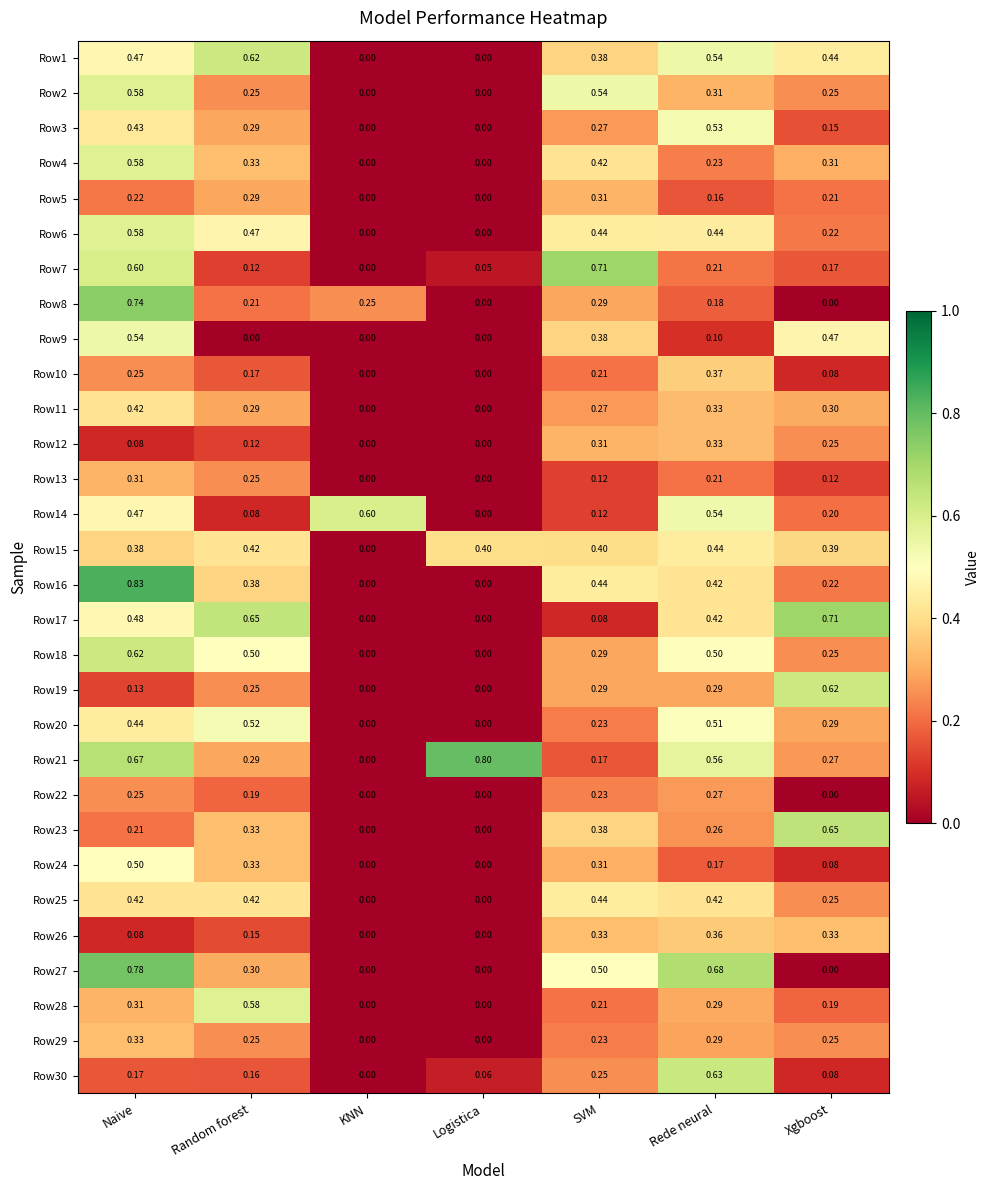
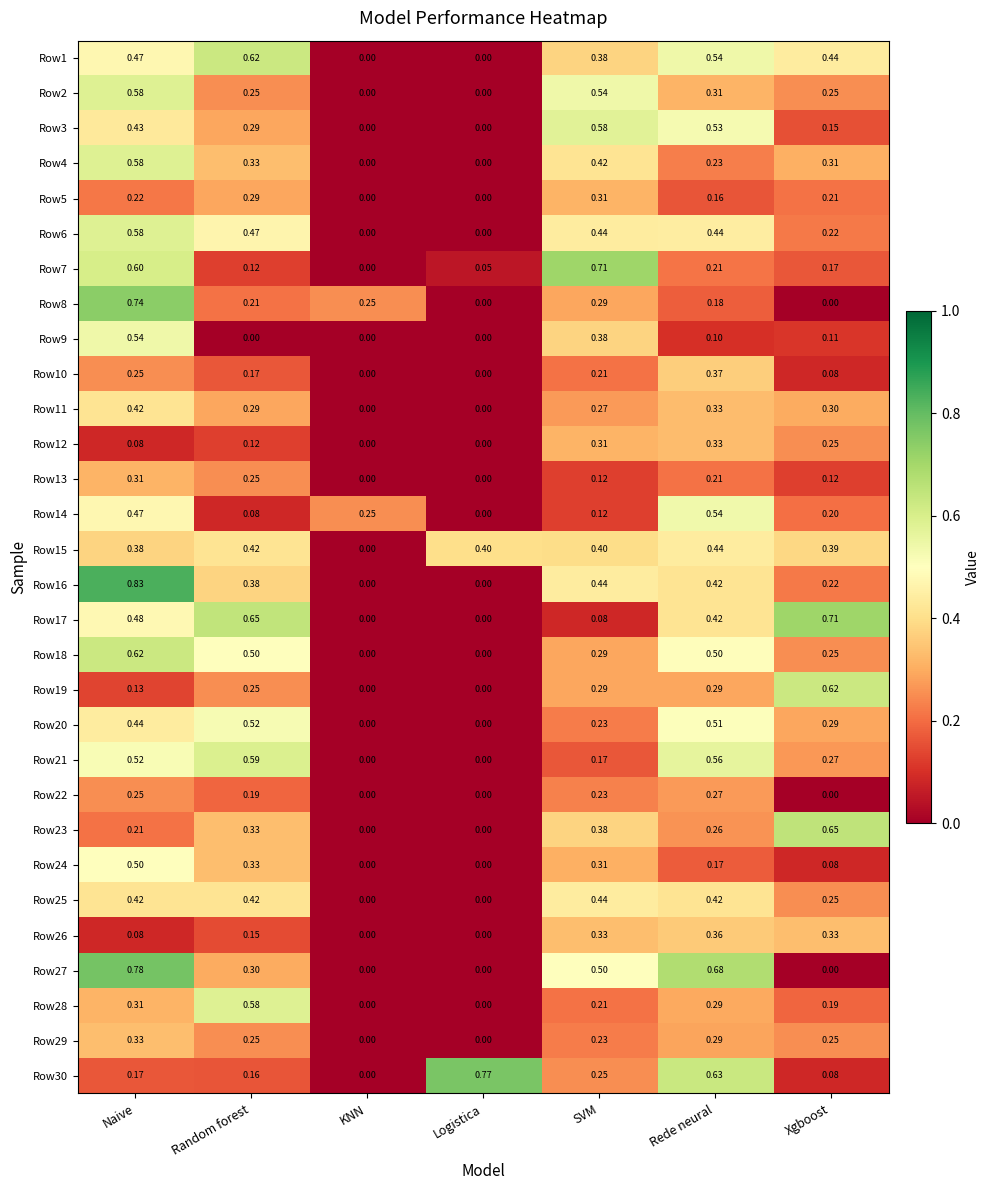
  {
    "Row3": {
      "Naive": 0.43,
      "Random forest": 0.29,
      "KNN": 0.00,
      "Logistica": 0.00,
-     "SVM": 0.27,
+     "SVM": 0.58,
      "Rede neural": 0.53,
      "Xgboost": 0.15
    },
    "Row9": {
      "Naive": 0.54,
      "Random forest": 0.00,
      "KNN": 0.00,
      "Logistica": 0.00,
      "SVM": 0.38,
      "Rede neural": 0.10,
-     "Xgboost": 0.47
+     "Xgboost": 0.11
    },
    "Row14": {
      "Naive": 0.47,
      "Random forest": 0.08,
-     "KNN": 0.60,
+     "KNN": 0.25,
      "Logistica": 0.00,
      "SVM": 0.12,
      "Rede neural": 0.54,
      "Xgboost": 0.20
    },
    "Row21": {
-     "Naive": 0.67,
-     "Random forest": 0.29,
+     "Naive": 0.52,
+     "Random forest": 0.59,
      "KNN": 0.00,
-     "Logistica": 0.80,
+     "Logistica": 0.00,
      "SVM": 0.17,
      "Rede neural": 0.56,
      "Xgboost": 0.27
    },
    "Row30": {
      "Naive": 0.17,
      "Random forest": 0.16,
      "KNN": 0.00,
-     "Logistica": 0.06,
+     "Logistica": 0.77,
      "SVM": 0.25,
      "Rede neural": 0.63,
      "Xgboost": 0.08
    }
  }
